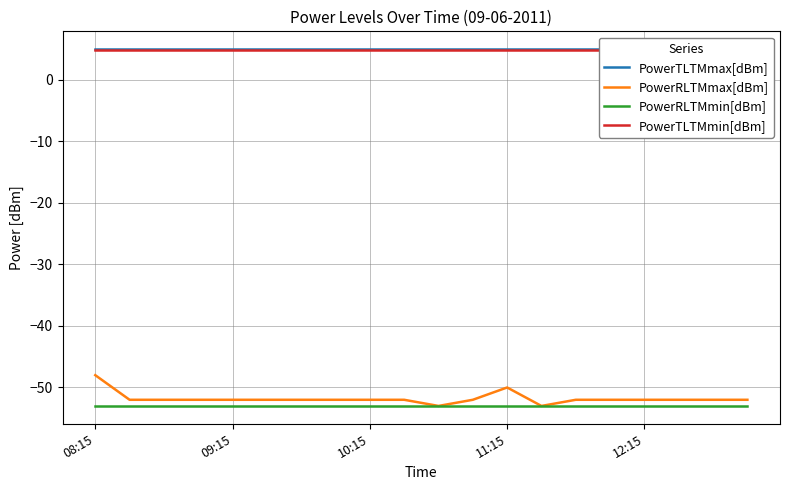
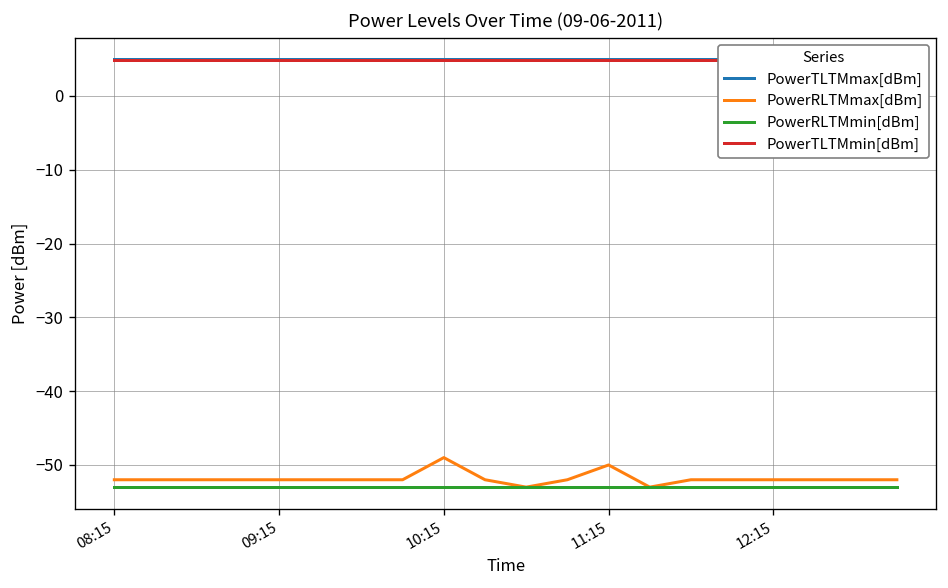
  {
    "PowerRLTMmax[dBm]": {
-     "08:15": -48,
+     "08:15": -52,
      "09:15": -52,
-     "10:15": -52,
+     "10:15": -49,
      "11:15": -50,
      "12:15": -52
    },
    "PowerRLTMmin[dBm]": {
      "08:15": -53,
      "09:15": -53,
      "10:15": -53,
      "11:15": -53,
      "12:15": -53
    }
  }
